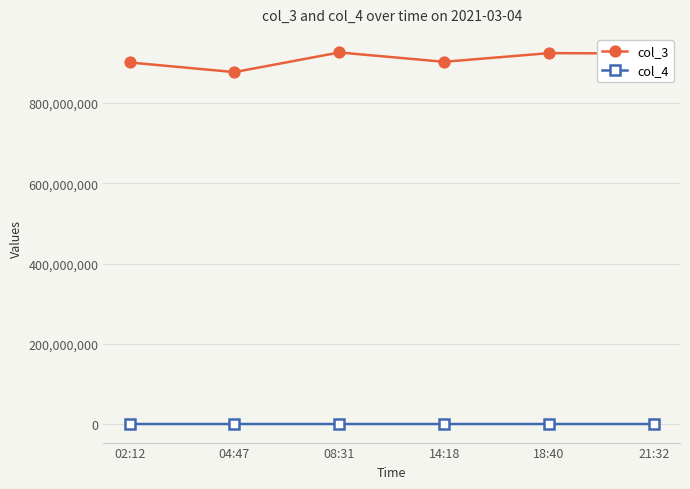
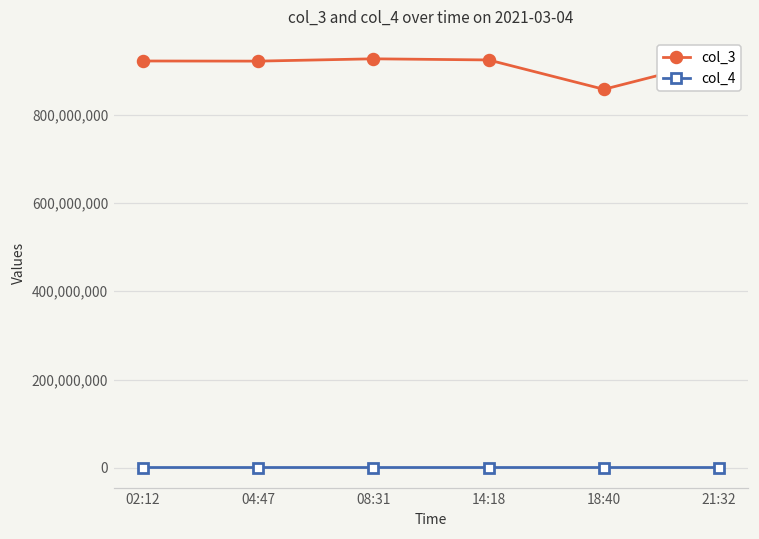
  {
    "col_3": {
-     "02:12": "900,000,000",
-     "04:47": "880,000,000",
+     "02:12": "920,000,000",
+     "04:47": "920,000,000",
      "08:31": "930,000,000",
-     "14:18": "900,000,000",
-     "18:40": "920,000,000"
+     "14:18": "920,000,000",
+     "18:40": "860,000,000"
    },
    "col_4": {
      "02:12": "0",
      "04:47": "0",
      "08:31": "0",
      "14:18": "0",
      "18:40": "0",
      "21:32": "0"
    }
  }
